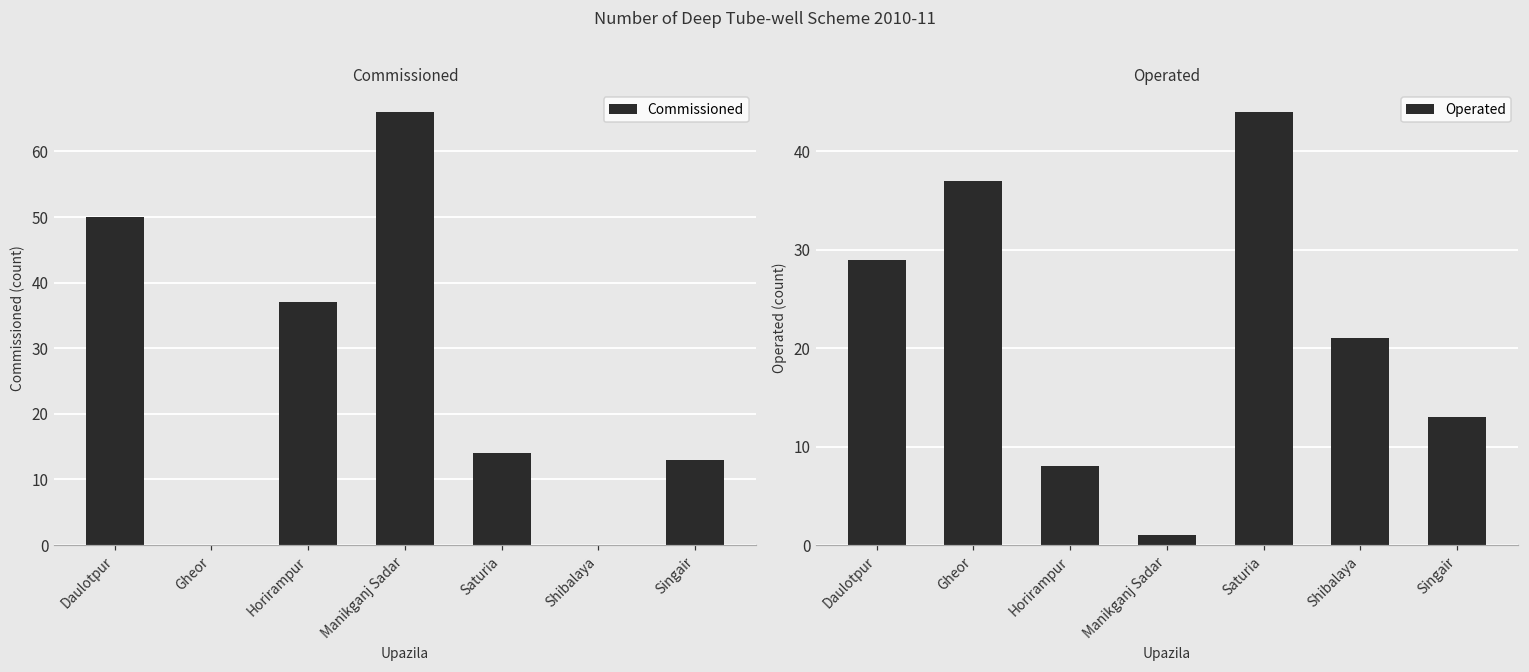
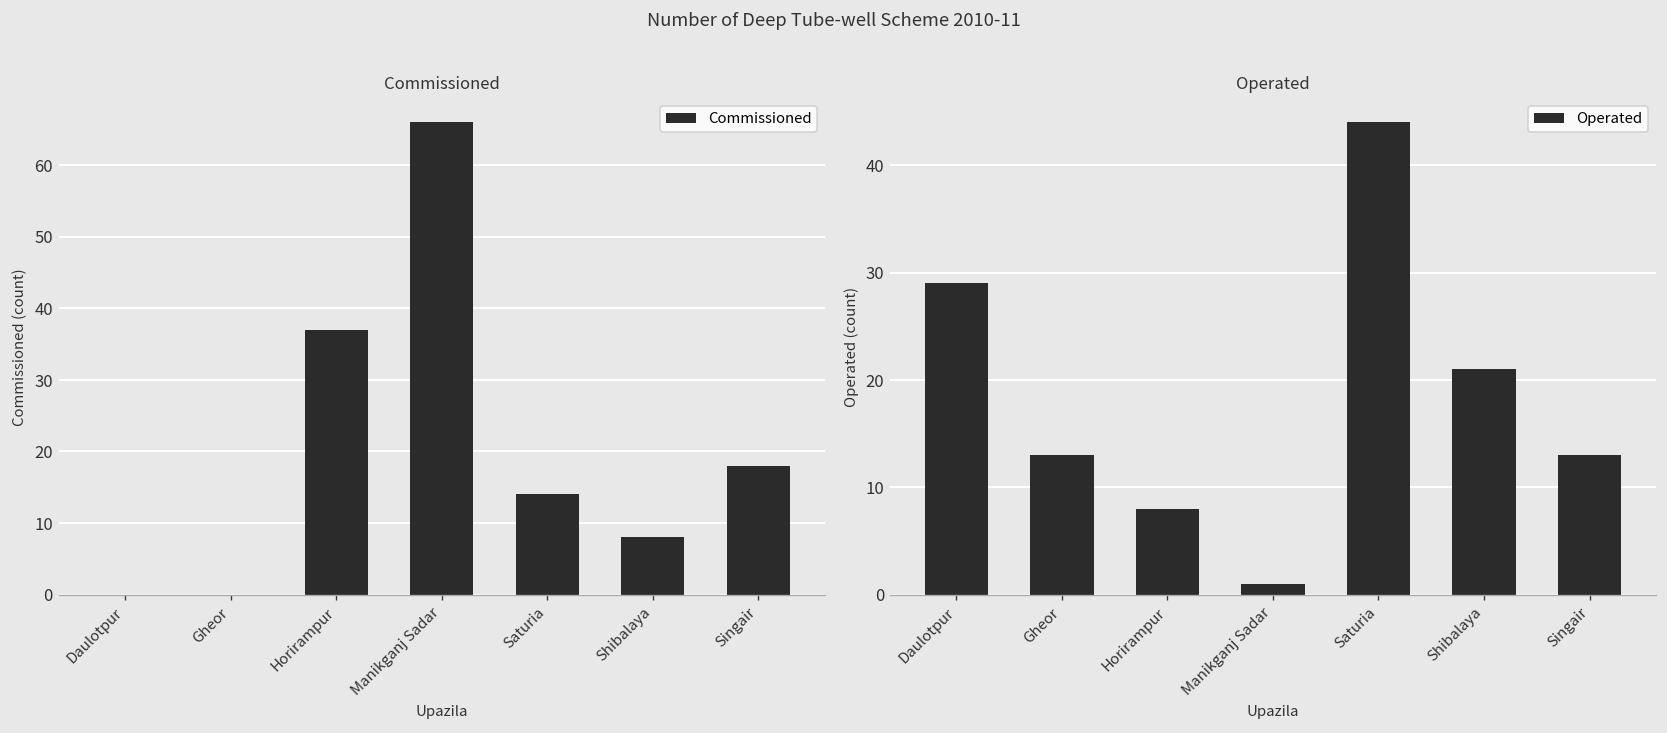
  {
    "Commissioned": {
-     "Daulotpur": 50,
+     "Daulotpur": 0,
      "Gheor": 0,
      "Horirampur": 37,
      "Manikganj Sadar": 66,
      "Saturia": 14,
-     "Shibalaya": 0,
-     "Singair": 13
+     "Shibalaya": 8,
+     "Singair": 18
    },
    "Operated": {
      "Daulotpur": 29,
-     "Gheor": 37,
+     "Gheor": 13,
      "Horirampur": 8,
      "Manikganj Sadar": 1,
      "Saturia": 44,
      "Shibalaya": 21,
      "Singair": 13
    }
  }
